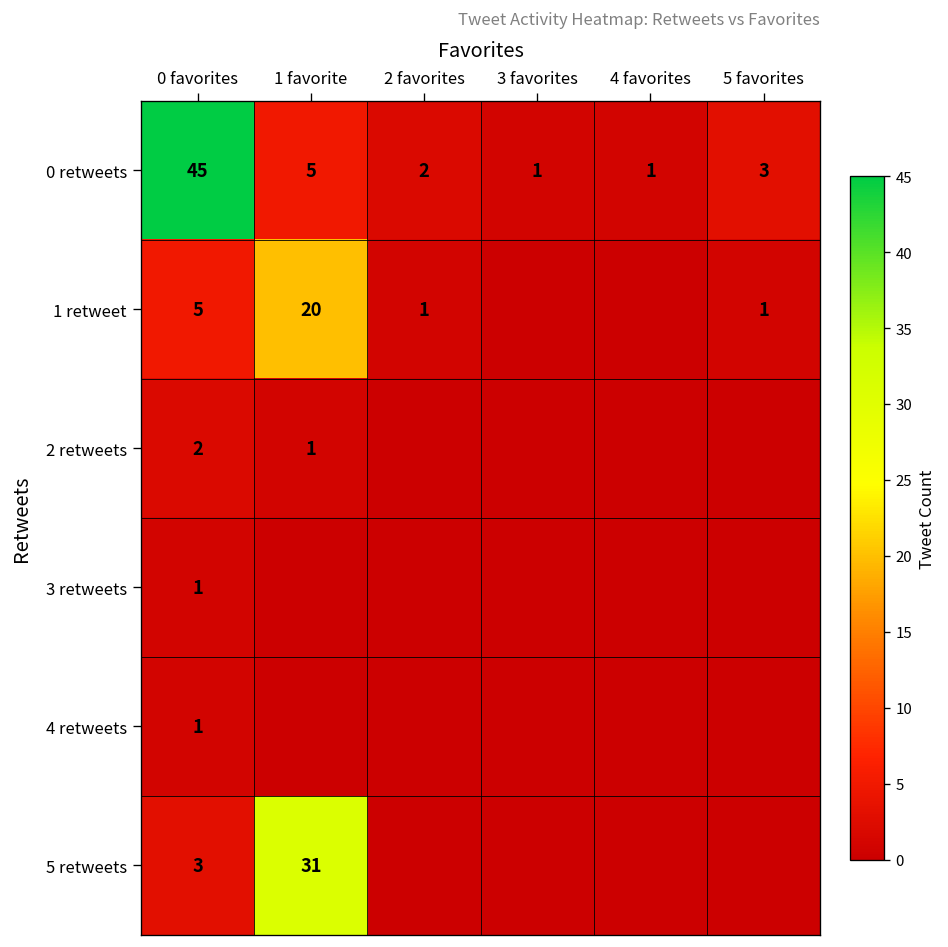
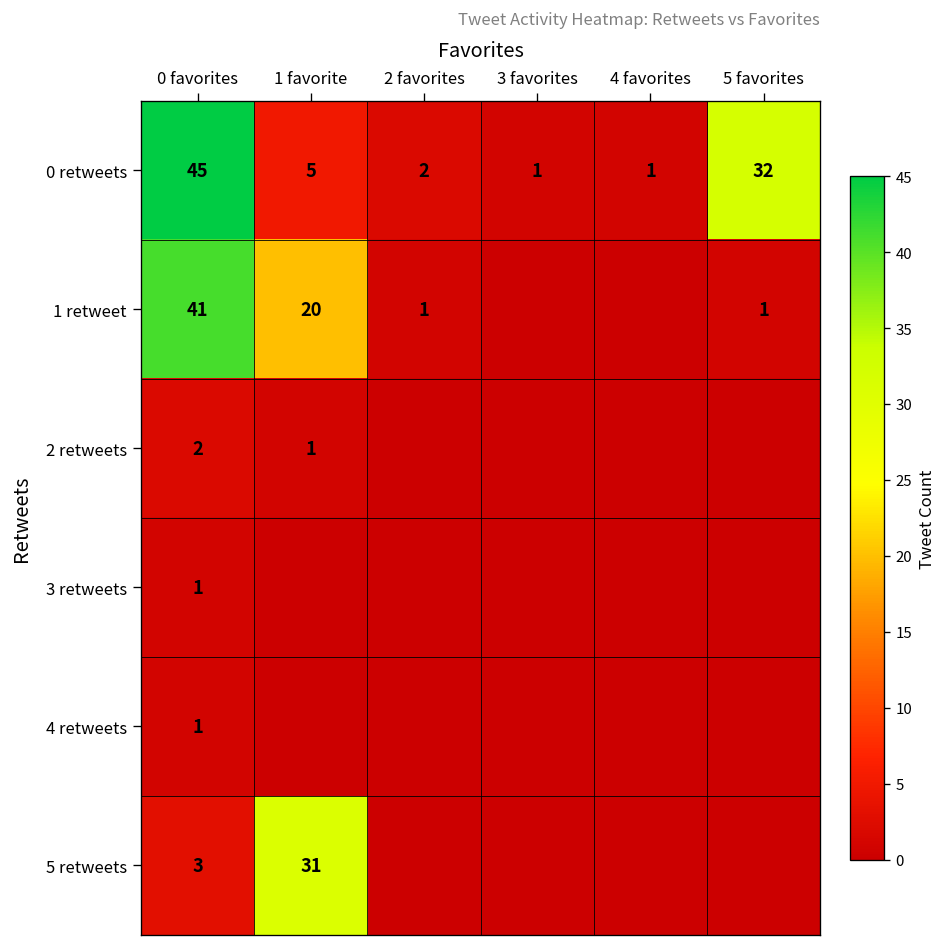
  {
    "0 retweets": {
      "0 favorites": 45,
      "1 favorite": 5,
      "2 favorites": 2,
      "3 favorites": 1,
      "4 favorites": 1,
-     "5 favorites": 3
+     "5 favorites": 32
    },
    "1 retweet": {
-     "0 favorites": 5,
+     "0 favorites": 41,
      "1 favorite": 20,
      "2 favorites": 1,
      "5 favorites": 1
    },
    "2 retweets": {
      "0 favorites": 2,
      "1 favorite": 1
    },
    "3 retweets": {
      "0 favorites": 1
    },
    "4 retweets": {
      "0 favorites": 1
    },
    "5 retweets": {
      "0 favorites": 3,
      "1 favorite": 31
    }
  }
